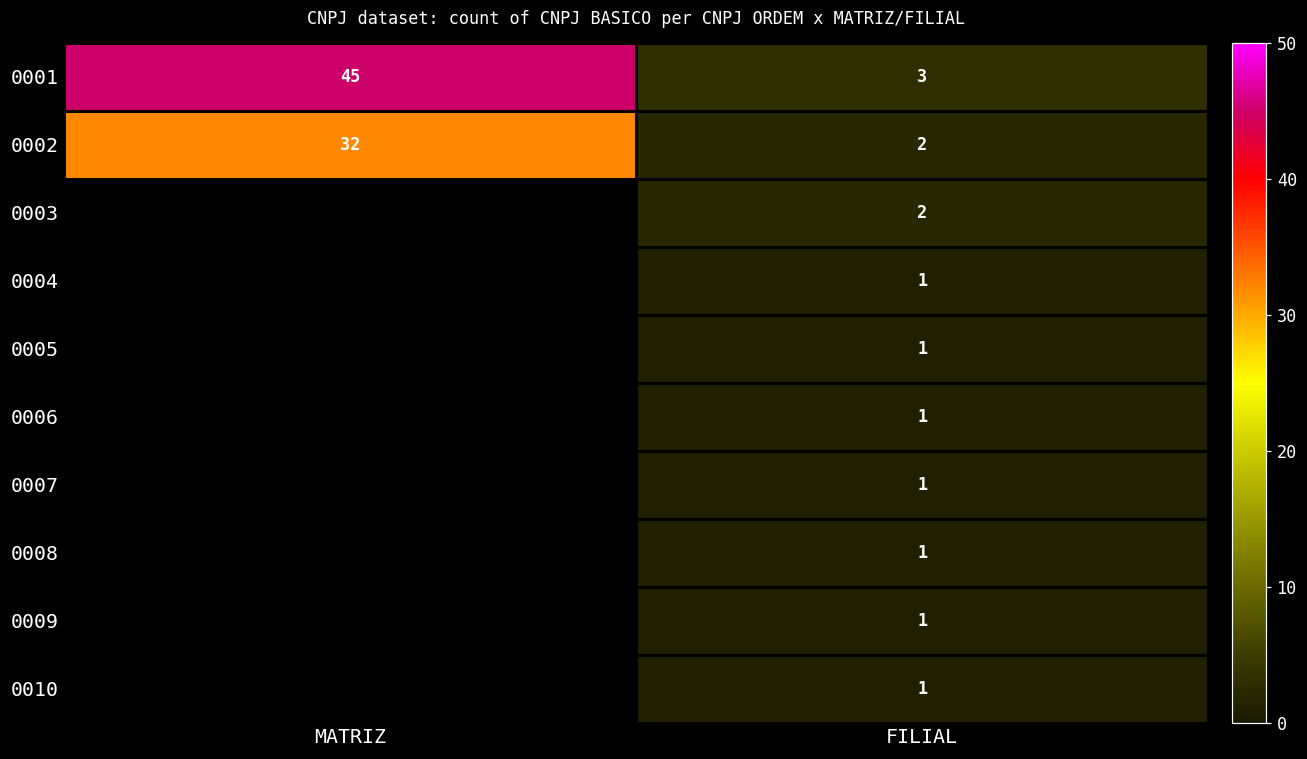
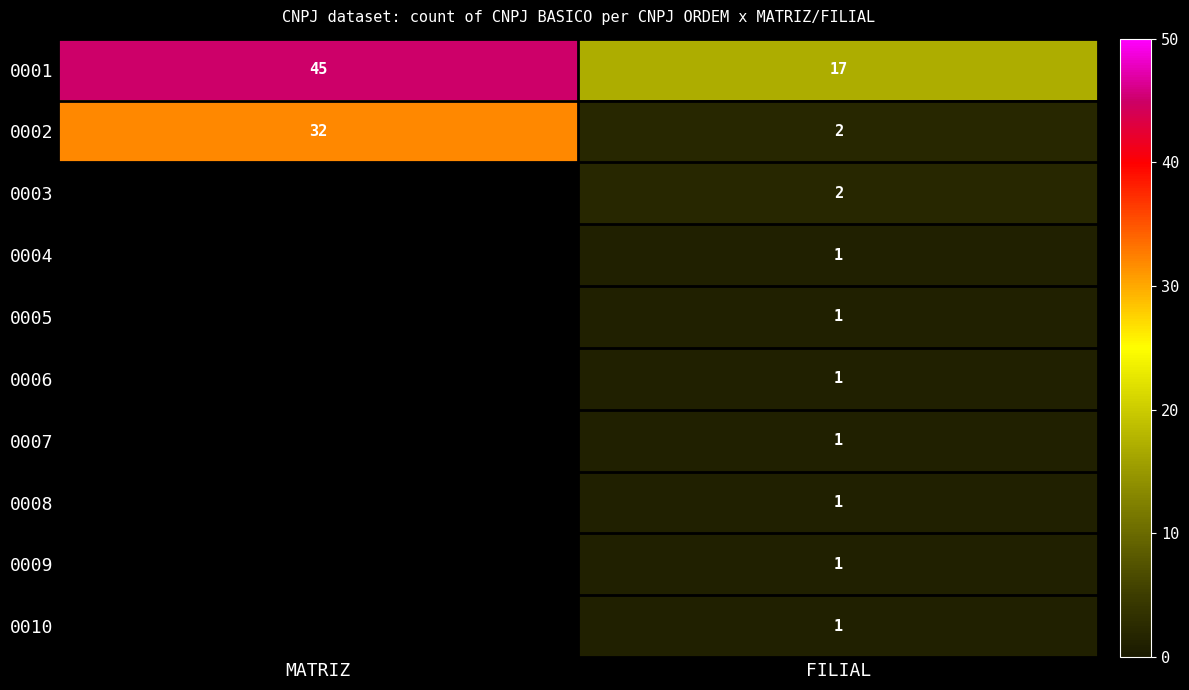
  {
    "0001": {
      "MATRIZ": 45,
-     "FILIAL": 3
+     "FILIAL": 17
    },
    "0002": {
      "MATRIZ": 32,
      "FILIAL": 2
    },
    "0003": {
      "FILIAL": 2
    },
    "0004": {
      "FILIAL": 1
    },
    "0005": {
      "FILIAL": 1
    },
    "0006": {
      "FILIAL": 1
    },
    "0007": {
      "FILIAL": 1
    },
    "0008": {
      "FILIAL": 1
    },
    "0009": {
      "FILIAL": 1
    },
    "0010": {
      "FILIAL": 1
    }
  }
